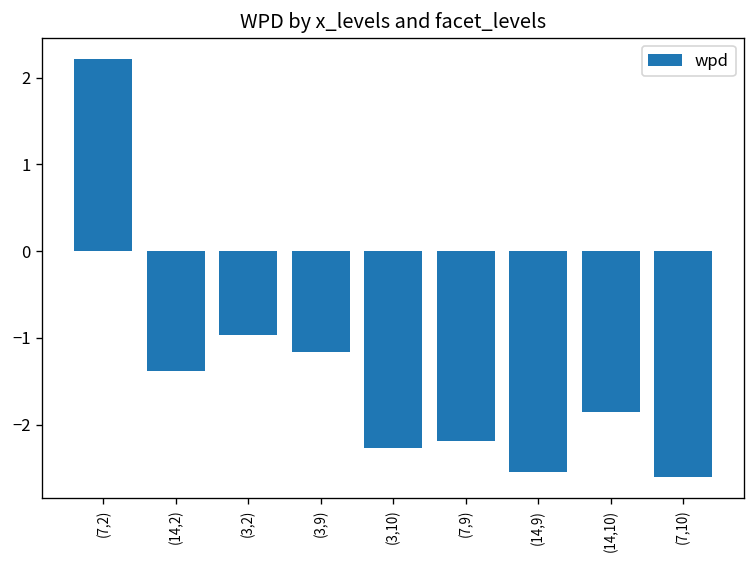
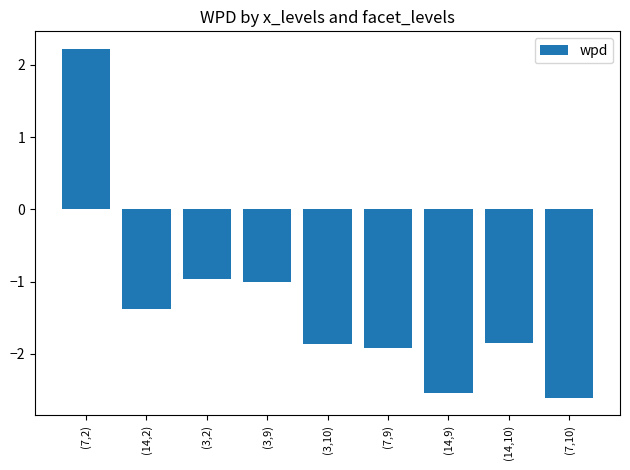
  {
    "(7,2)": 2.2,
    "(14,2)": -1.4,
    "(3,2)": -1.0,
-   "(3,9)": -1.2,
-   "(3,10)": -2.3,
-   "(7,9)": -2.2,
+   "(3,9)": -1.0,
+   "(3,10)": -1.9,
+   "(7,9)": -1.9,
    "(14,9)": -2.5,
    "(14,10)": -1.9,
    "(7,10)": -2.6
  }
